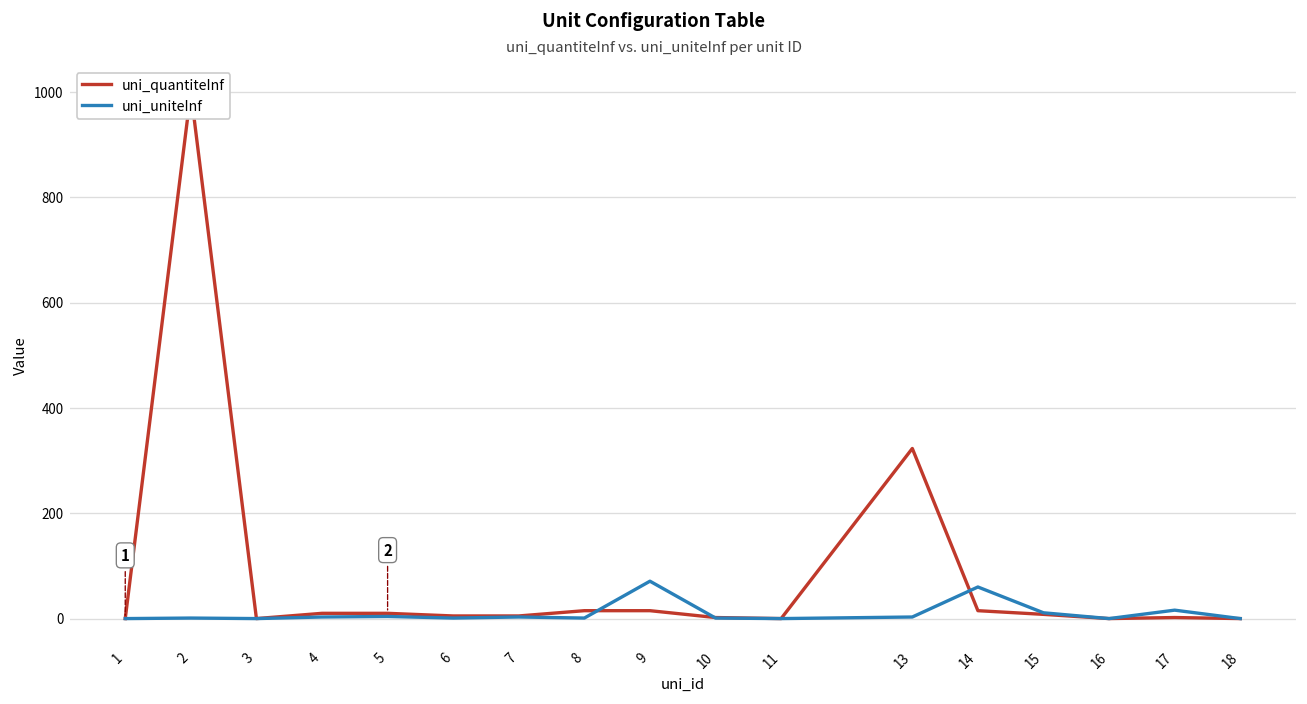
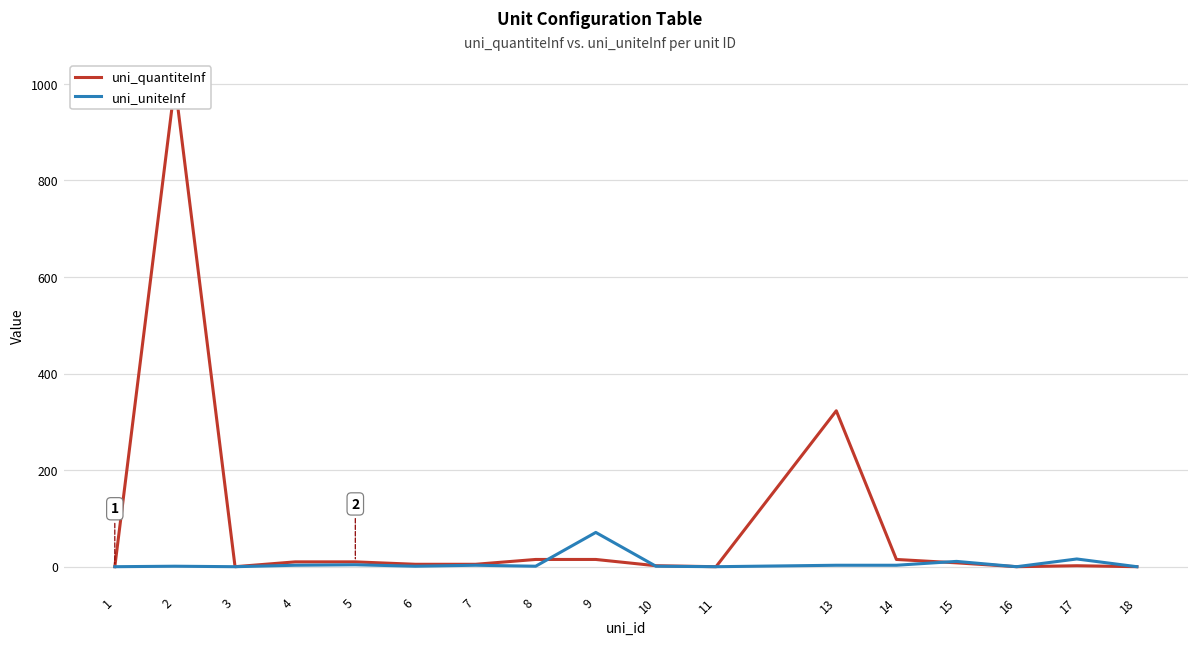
  {
    "uni_quantiteInf": {
      "4": 10,
      "8": 20,
      "9": 20,
      "13": 320,
      "14": 20,
      "17": 0
    },
    "uni_uniteInf": {
      "2": 0,
      "4": 0,
      "5": 0,
      "8": 0,
      "9": 70,
      "13": 0,
-     "14": 60,
+     "14": 0,
      "17": 20
    }
  }
